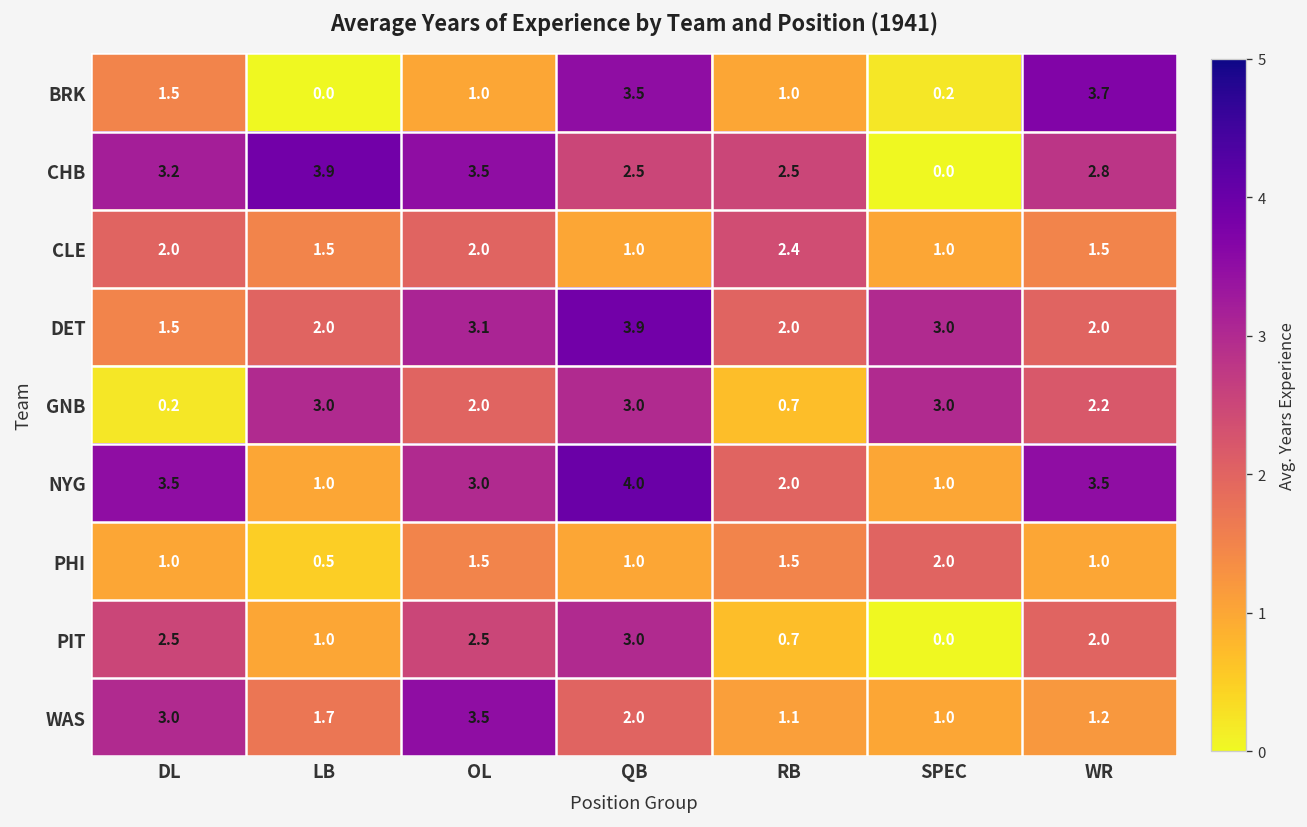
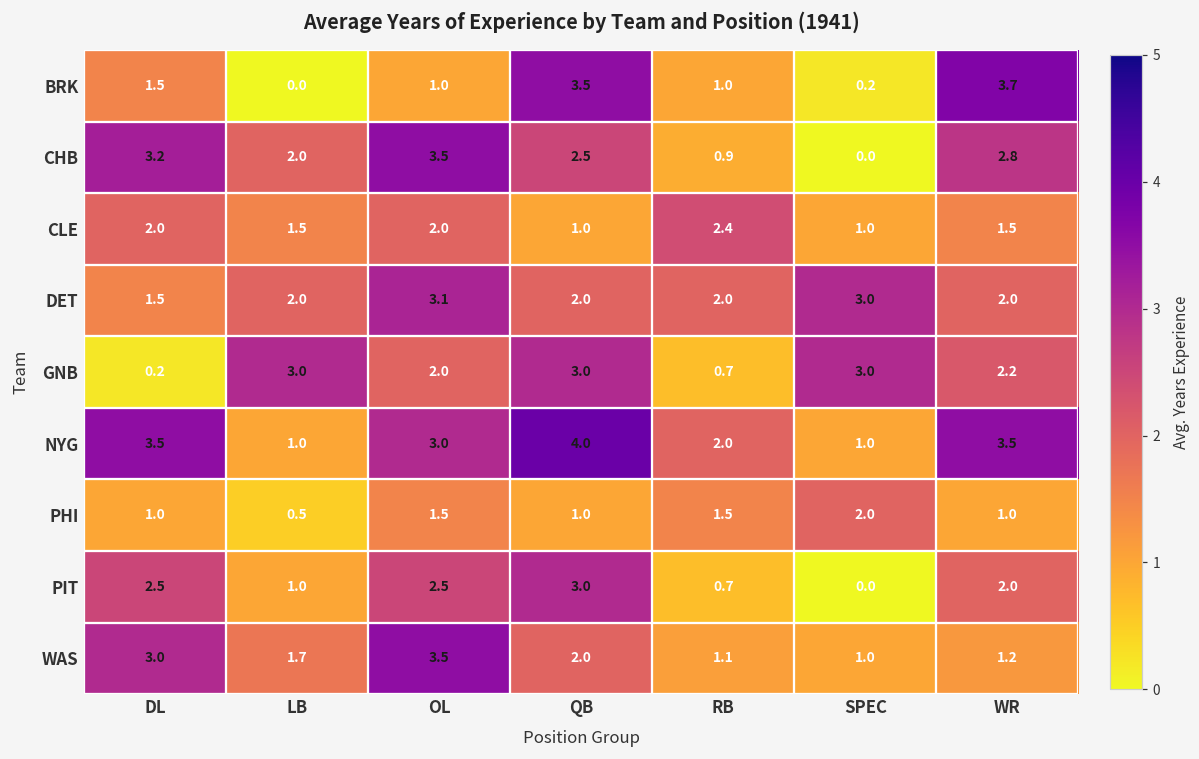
  {
    "BRK": {
      "DL": 1.5,
      "LB": 0.0,
      "OL": 1.0,
      "QB": 3.5,
      "RB": 1.0,
      "SPEC": 0.2,
      "WR": 3.7
    },
    "CHB": {
      "DL": 3.2,
-     "LB": 3.9,
+     "LB": 2.0,
      "OL": 3.5,
      "QB": 2.5,
-     "RB": 2.5,
+     "RB": 0.9,
      "SPEC": 0.0,
      "WR": 2.8
    },
    "CLE": {
      "DL": 2.0,
      "LB": 1.5,
      "OL": 2.0,
      "QB": 1.0,
      "RB": 2.4,
      "SPEC": 1.0,
      "WR": 1.5
    },
    "DET": {
      "DL": 1.5,
      "LB": 2.0,
      "OL": 3.1,
-     "QB": 3.9,
+     "QB": 2.0,
      "RB": 2.0,
      "SPEC": 3.0,
      "WR": 2.0
    },
    "GNB": {
      "DL": 0.2,
      "LB": 3.0,
      "OL": 2.0,
      "QB": 3.0,
      "RB": 0.7,
      "SPEC": 3.0,
      "WR": 2.2
    },
    "NYG": {
      "DL": 3.5,
      "LB": 1.0,
      "OL": 3.0,
      "QB": 4.0,
      "RB": 2.0,
      "SPEC": 1.0,
      "WR": 3.5
    },
    "PHI": {
      "DL": 1.0,
      "LB": 0.5,
      "OL": 1.5,
      "QB": 1.0,
      "RB": 1.5,
      "SPEC": 2.0,
      "WR": 1.0
    },
    "PIT": {
      "DL": 2.5,
      "LB": 1.0,
      "OL": 2.5,
      "QB": 3.0,
      "RB": 0.7,
      "SPEC": 0.0,
      "WR": 2.0
    },
    "WAS": {
      "DL": 3.0,
      "LB": 1.7,
      "OL": 3.5,
      "QB": 2.0,
      "RB": 1.1,
      "SPEC": 1.0,
      "WR": 1.2
    }
  }
